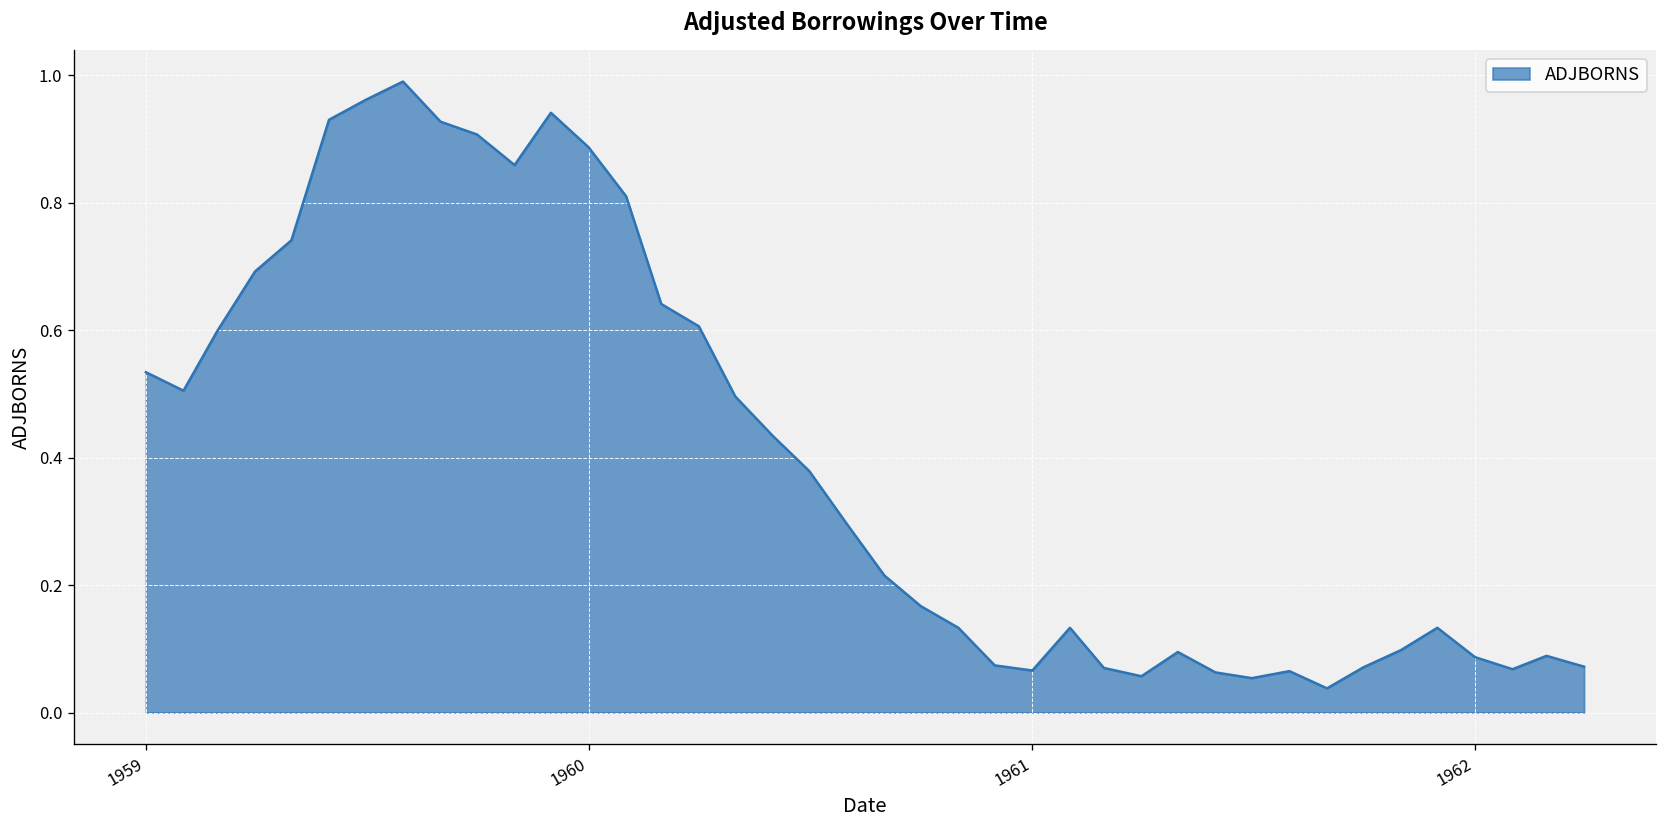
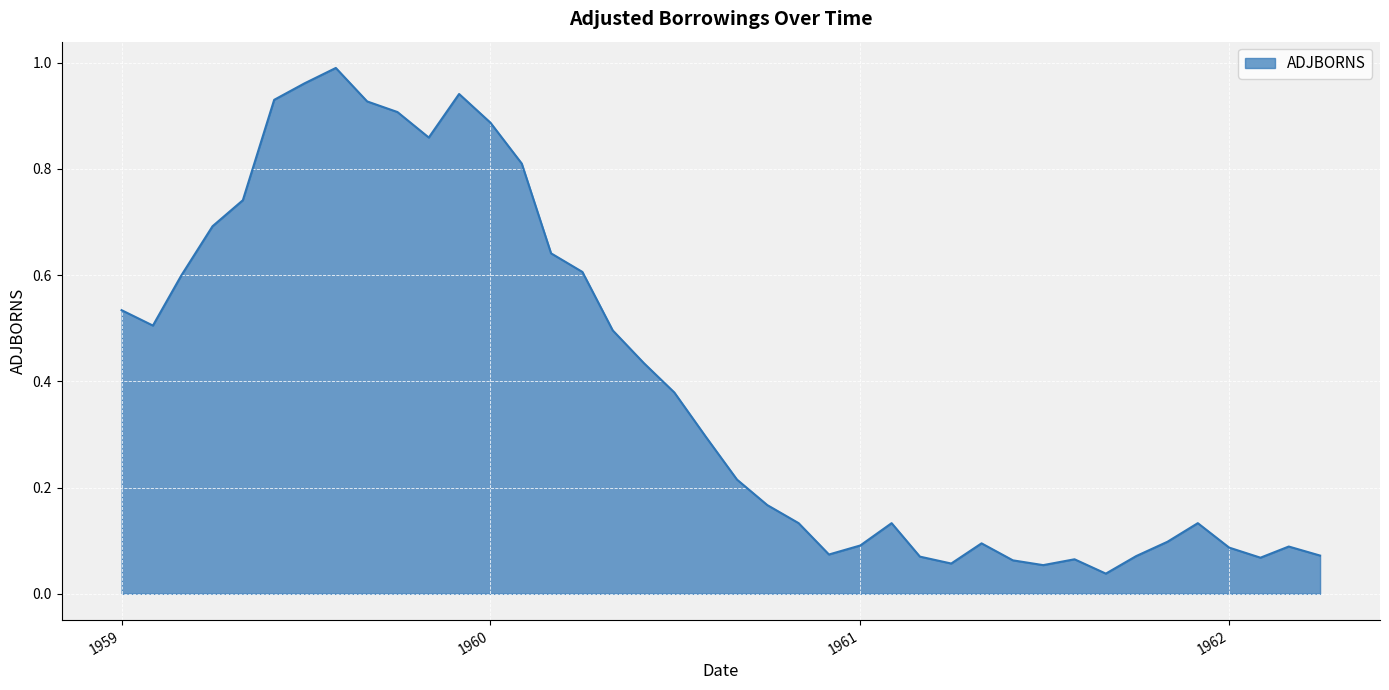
  {
    "1959": 0.53,
    "1960": 0.89,
-   "1961": 0.07,
+   "1961": 0.09,
    "1962": 0.09
  }
